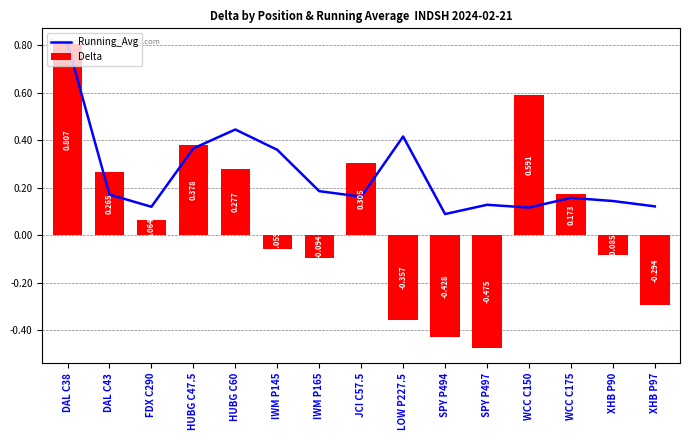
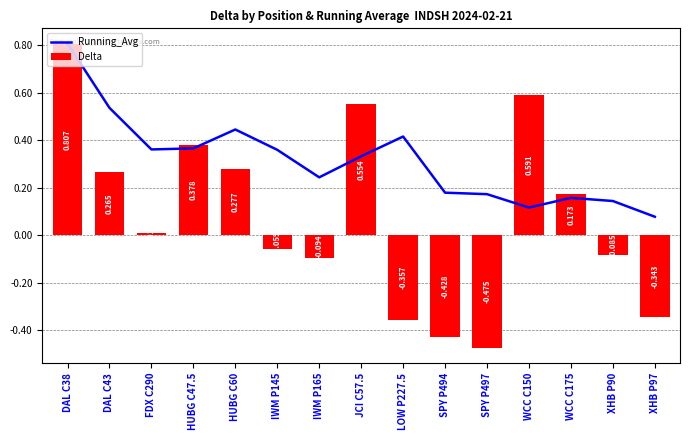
  {
    "Running_Avg": {
-     "DAL C43": 0.17,
-     "FDX C290": 0.12,
+     "DAL C43": 0.54,
+     "FDX C290": 0.36,
      "HUBG C47.5": 0.37,
      "HUBG C60": 0.44,
      "IWM P145": 0.36,
-     "IWM P165": 0.19,
-     "JCI C57.5": 0.16,
+     "IWM P165": 0.24,
+     "JCI C57.5": 0.33,
      "LOW P227.5": 0.42,
-     "SPY P494": 0.09,
-     "SPY P497": 0.13,
+     "SPY P494": 0.18,
+     "SPY P497": 0.17,
      "WCC C150": 0.12,
      "WCC C175": 0.16,
      "XHB P90": 0.14,
-     "XHB P97": 0.12
+     "XHB P97": 0.08
    },
    "Delta": {
-     "FDX C290": 0.06,
+     "FDX C290": 0.01,
      "HUBG C47.5": 0.378,
      "HUBG C60": 0.277,
      "IWM P145": -0.059,
      "IWM P165": -0.094,
-     "JCI C57.5": 0.305,
+     "JCI C57.5": 0.554,
      "LOW P227.5": -0.357,
      "SPY P494": -0.428,
      "SPY P497": -0.475,
      "WCC C150": 0.591,
      "WCC C175": 0.173,
      "XHB P90": -0.085,
-     "XHB P97": -0.294
+     "XHB P97": -0.343
    }
  }
